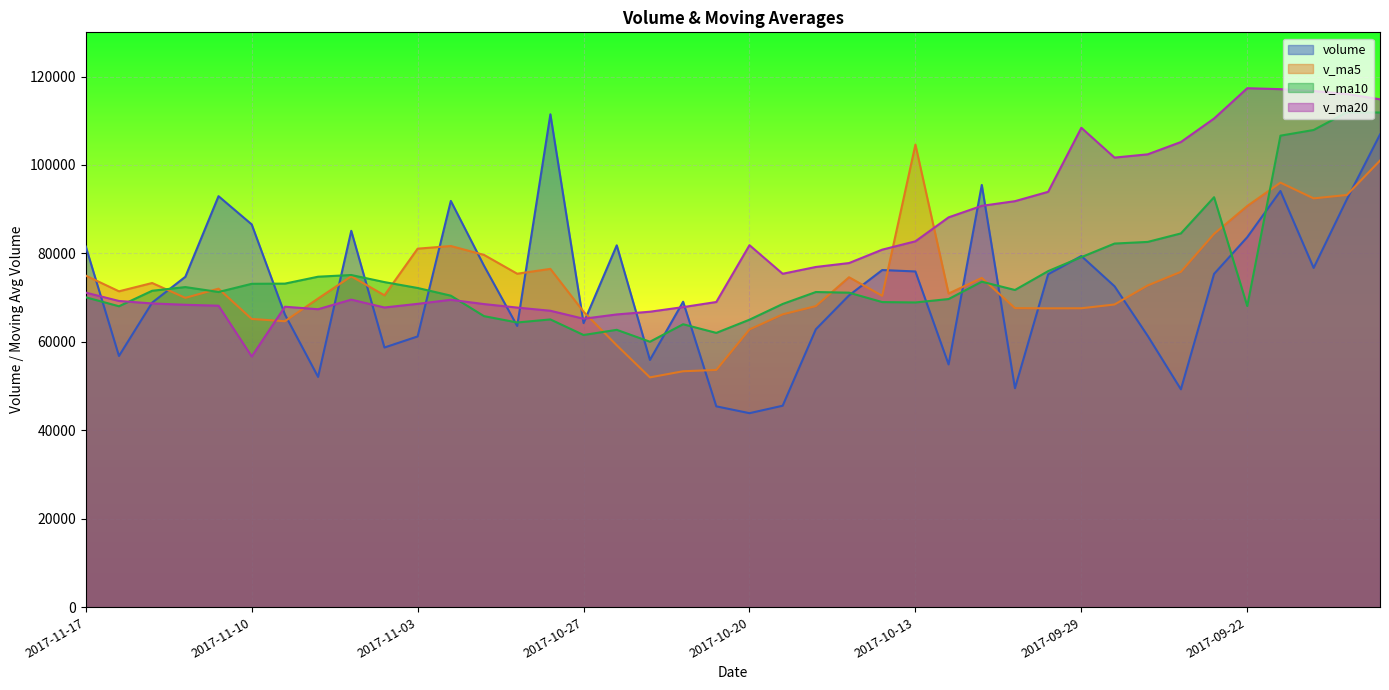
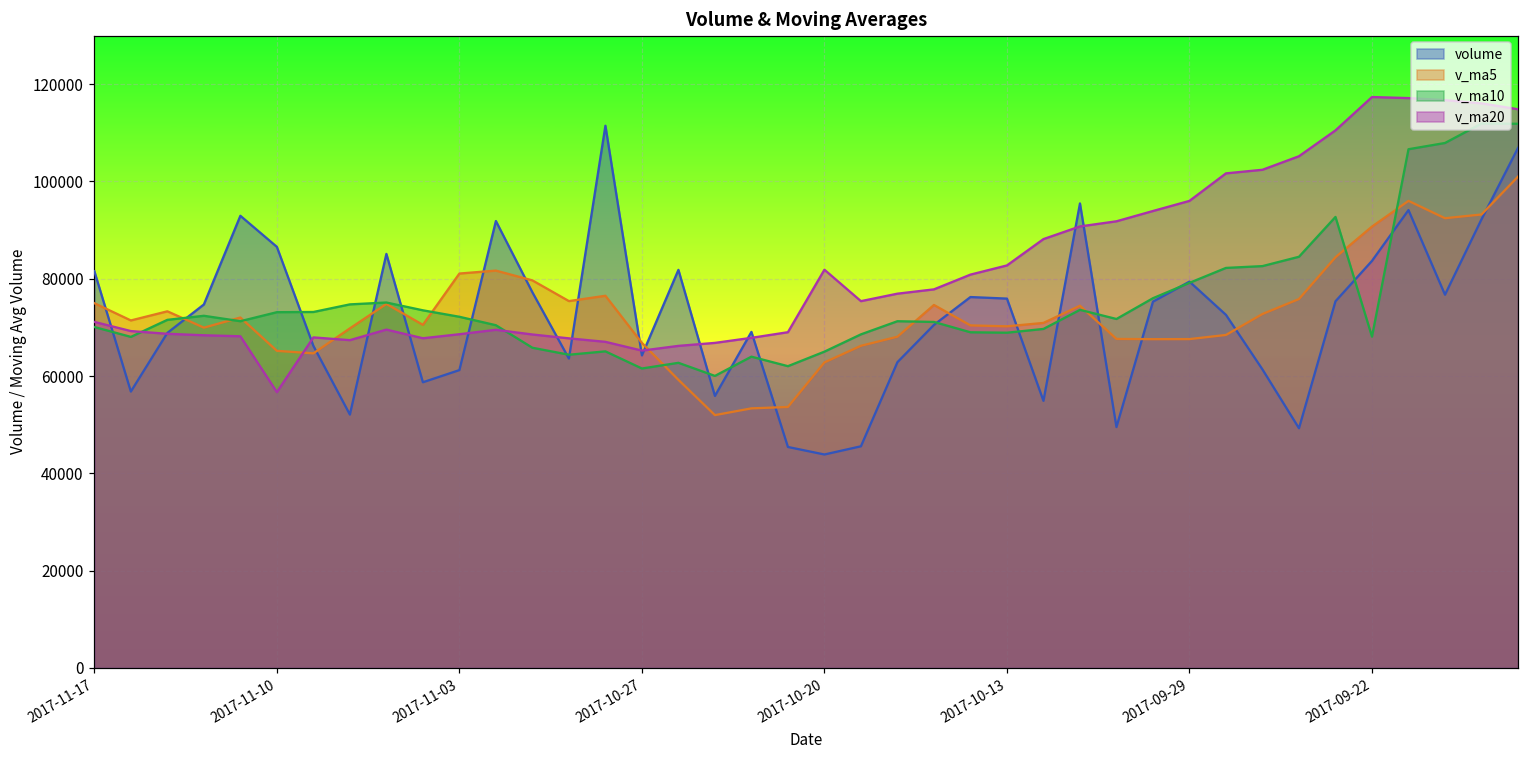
  {
    "volume": {
      "2017-11-17": 82000,
      "2017-11-10": 87000,
      "2017-11-03": 61000,
      "2017-10-27": 64000,
      "2017-10-20": 44000,
      "2017-10-13": 76000,
      "2017-09-22": 84000
    },
    "v_ma5": {
      "2017-11-17": 75000,
      "2017-11-10": 65000,
      "2017-11-03": 81000,
      "2017-10-27": 67000,
      "2017-10-20": 63000,
-     "2017-10-13": 105000,
+     "2017-10-13": 70000,
      "2017-09-29": 68000,
      "2017-09-22": 91000
    },
    "v_ma10": {
      "2017-11-17": 70000,
      "2017-11-10": 73000,
      "2017-11-03": 72000,
      "2017-10-27": 62000,
      "2017-10-20": 65000,
      "2017-10-13": 69000,
      "2017-09-22": 68000
    },
    "v_ma20": {
      "2017-11-17": 71000,
      "2017-11-10": 57000,
      "2017-11-03": 69000,
      "2017-10-27": 65000,
      "2017-10-20": 82000,
      "2017-10-13": 83000,
-     "2017-09-29": 108000,
+     "2017-09-29": 96000,
      "2017-09-22": 117000
    }
  }
